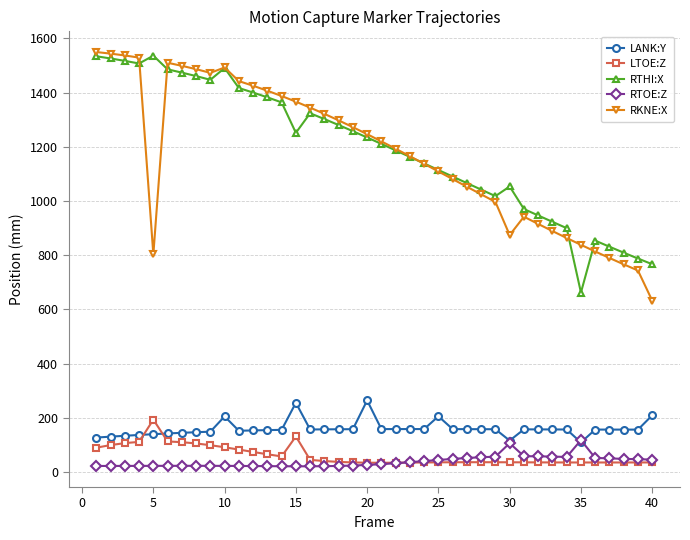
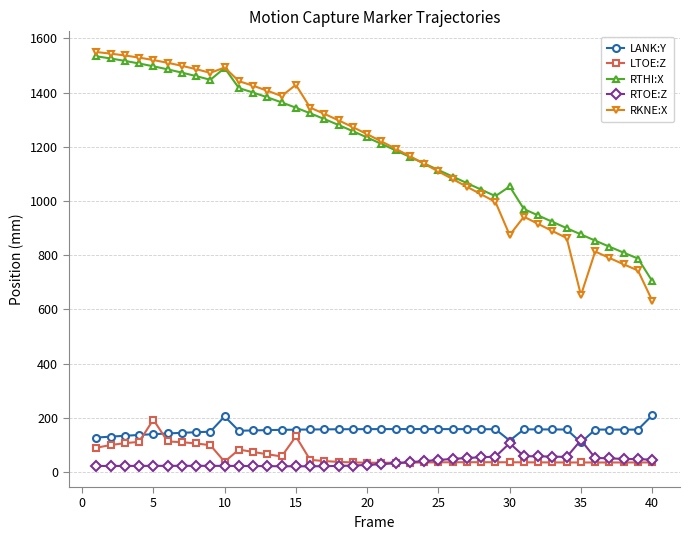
  {
    "LANK:Y": {
      "5": 140,
      "10": 200,
-     "15": 260,
-     "20": 260,
-     "25": 210,
+     "15": 160,
+     "20": 160,
+     "25": 160,
      "30": 120,
      "40": 210
    },
    "LTOE:Z": {
      "5": 190,
-     "10": 90,
+     "10": 40,
      "15": 130,
      "30": 40,
      "35": 30,
      "40": 30
    },
    "RTHI:X": {
-     "5": 1540,
-     "15": 1250,
+     "5": 1500,
+     "15": 1340,
      "20": 1230,
      "30": 1050,
-     "35": 660,
-     "40": 770
+     "35": 880,
+     "40": 700
    },
    "RTOE:Z": {
      "5": 20,
      "10": 20,
      "15": 20,
      "30": 110,
      "40": 50
    },
    "RKNE:X": {
-     "5": 800,
-     "15": 1370,
+     "5": 1520,
+     "15": 1430,
      "20": 1250,
      "30": 870,
-     "35": 840,
+     "35": 650,
      "40": 630
    }
  }
